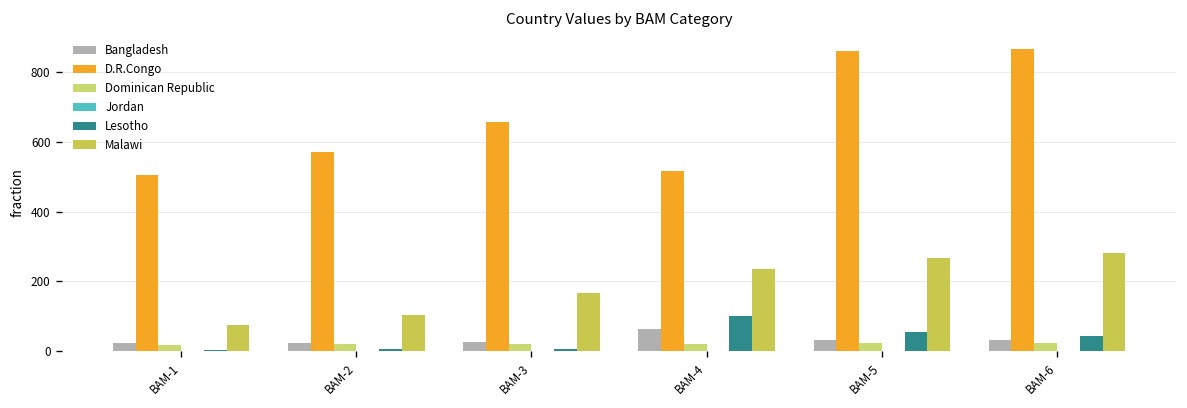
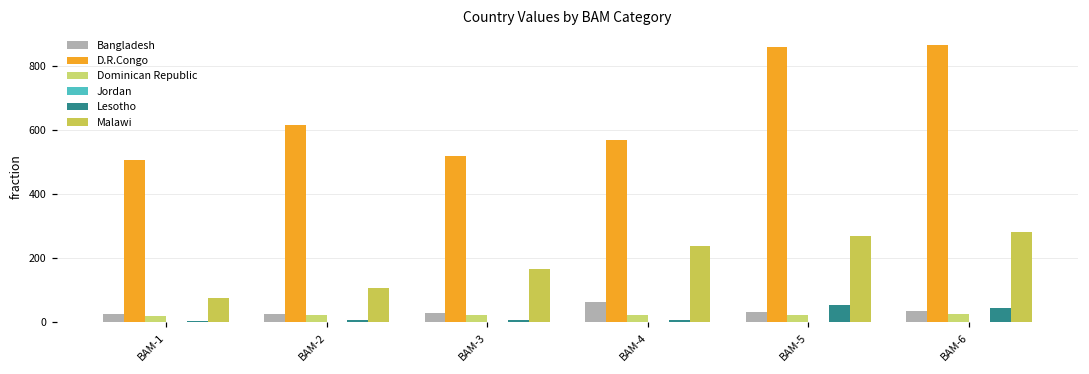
  {
    "Bangladesh": {
      "BAM-1": 20,
      "BAM-2": 20,
      "BAM-3": 30,
      "BAM-4": 60,
      "BAM-5": 30,
      "BAM-6": 30
    },
    "D.R.Congo": {
      "BAM-1": 500,
-     "BAM-2": 570,
-     "BAM-3": 660,
-     "BAM-4": 520,
+     "BAM-2": 620,
+     "BAM-3": 520,
+     "BAM-4": 570,
      "BAM-5": 860,
      "BAM-6": 870
    },
    "Lesotho": {
-     "BAM-4": 100,
+     "BAM-4": 10,
      "BAM-5": 50,
      "BAM-6": 40
    }
  }
